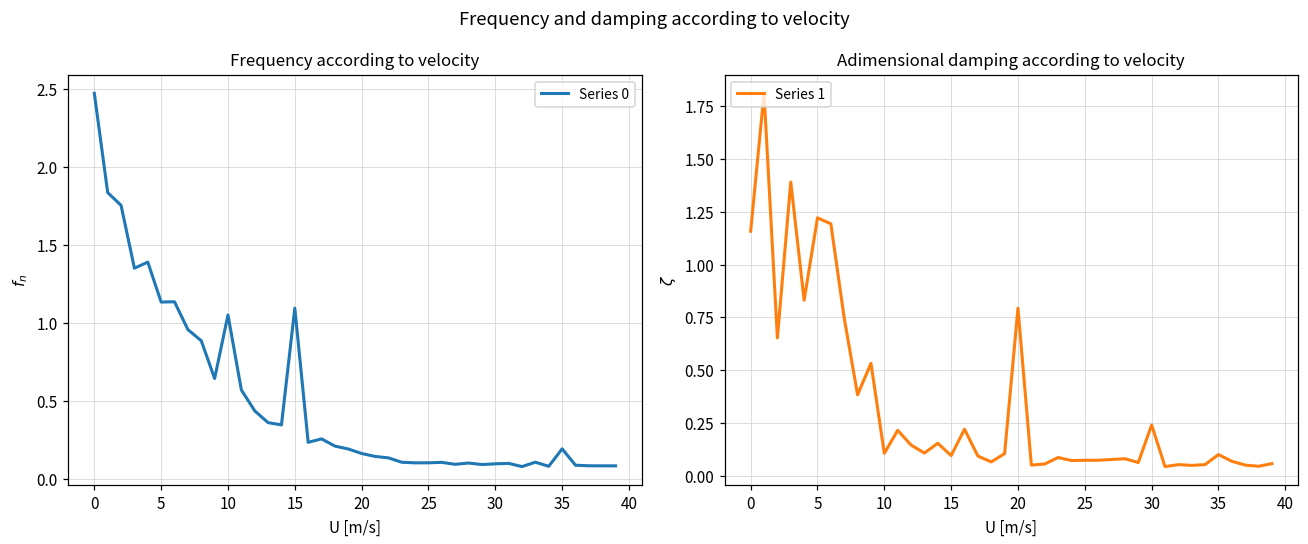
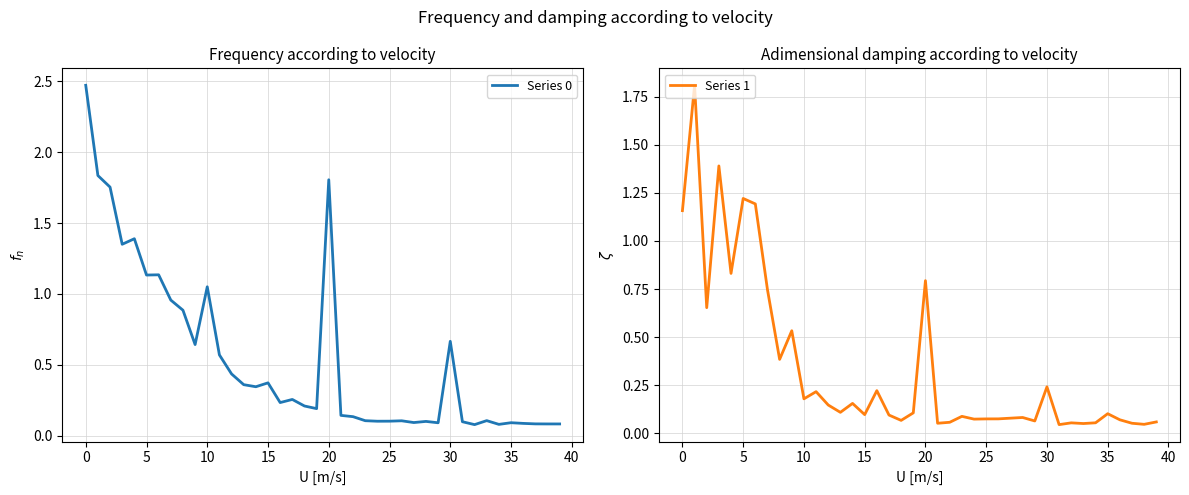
  {
    "Frequency according to velocity": {
      "0": 2.47,
      "5": 1.13,
      "10": 1.05,
-     "15": 1.09,
-     "20": 0.16,
+     "15": 0.37,
+     "20": 1.81,
      "25": 0.10,
-     "30": 0.10,
-     "35": 0.19
+     "30": 0.67,
+     "35": 0.09
    },
    "Adimensional damping according to velocity": {
      "0": 1.16,
      "5": 1.22,
-     "10": 0.11,
+     "10": 0.18,
      "15": 0.10,
      "20": 0.79,
      "25": 0.08,
      "30": 0.24,
      "35": 0.10
    }
  }
